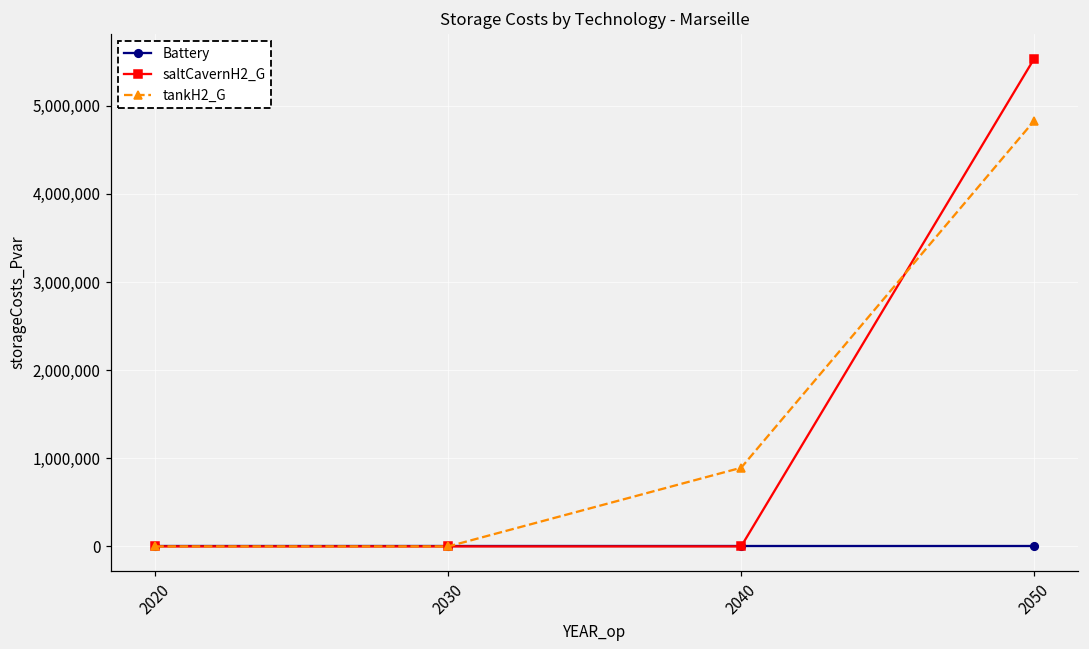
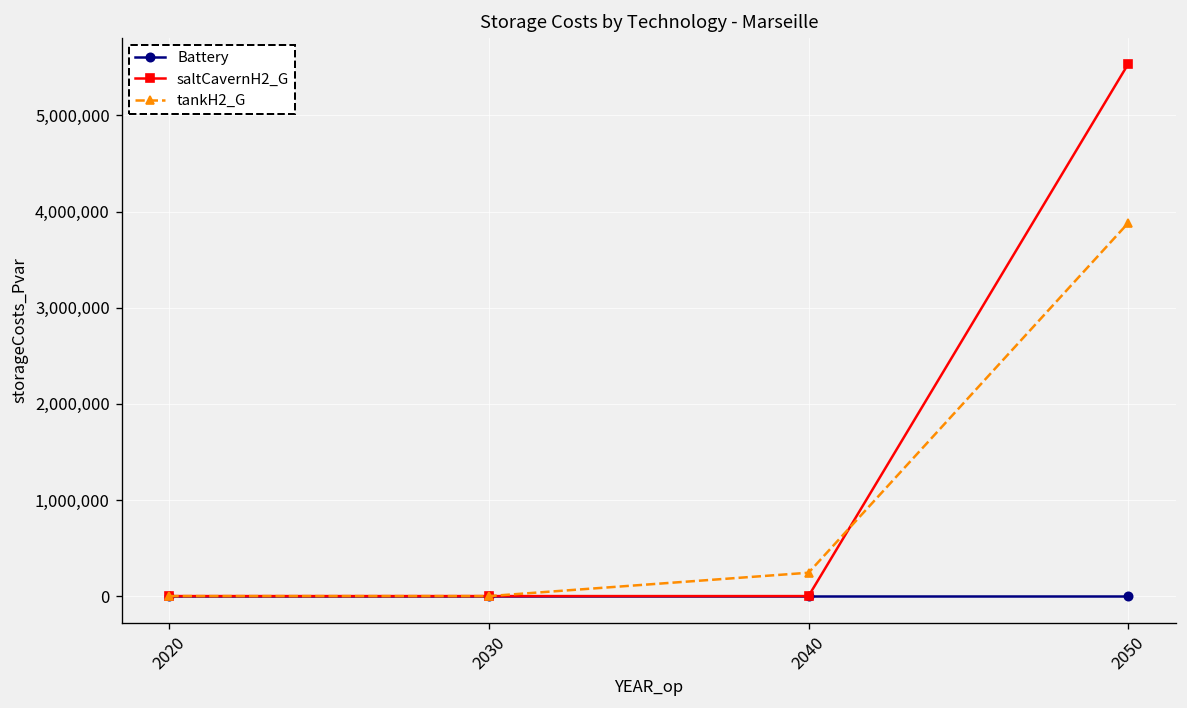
  {
    "Battery": {
      "2050": "0"
    },
    "saltCavernH2_G": {
      "2050": "5,500,000"
    },
    "tankH2_G": {
-     "2040": "900,000",
-     "2050": "4,800,000"
+     "2040": "200,000",
+     "2050": "3,900,000"
    }
  }
